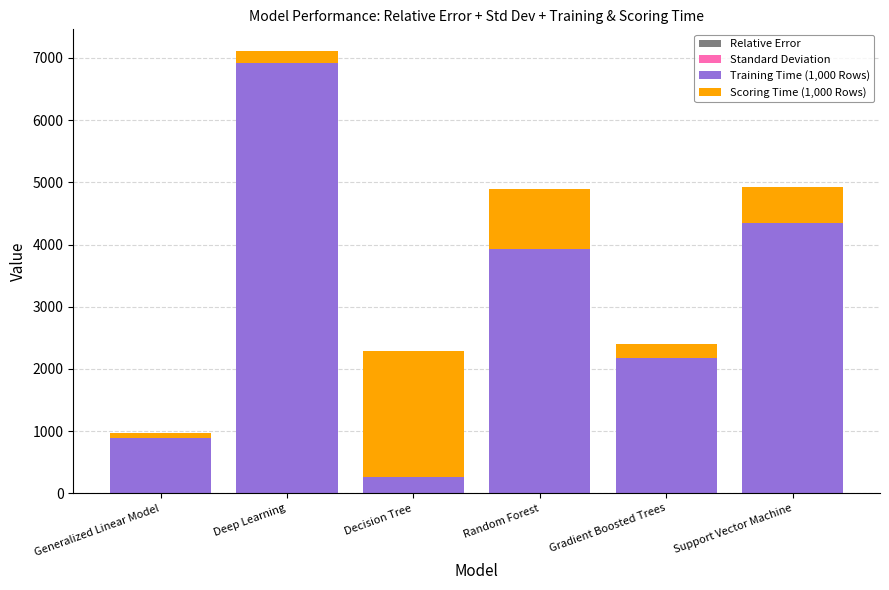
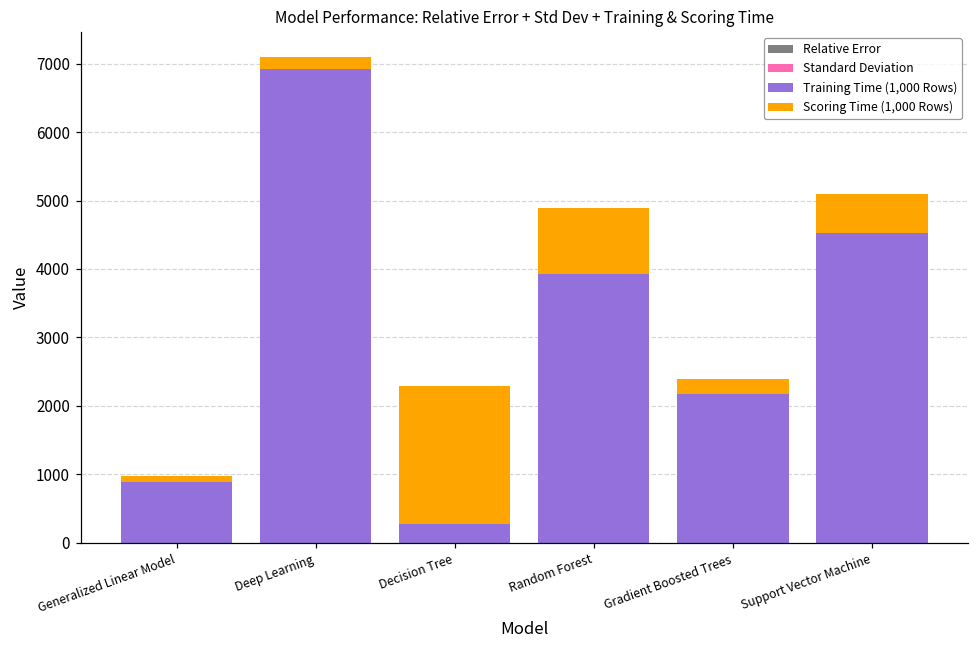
  {
    "Training Time (1,000 Rows)": {
      "Generalized Linear Model": 900,
      "Deep Learning": 6900,
      "Decision Tree": 300,
      "Random Forest": 3900,
      "Gradient Boosted Trees": 2200,
-     "Support Vector Machine": 4400
+     "Support Vector Machine": 4500
    },
    "Scoring Time (1,000 Rows)": {
      "Generalized Linear Model": 100,
      "Deep Learning": 200,
      "Decision Tree": 2000,
      "Random Forest": 1000,
      "Gradient Boosted Trees": 200,
      "Support Vector Machine": 600
    }
  }
